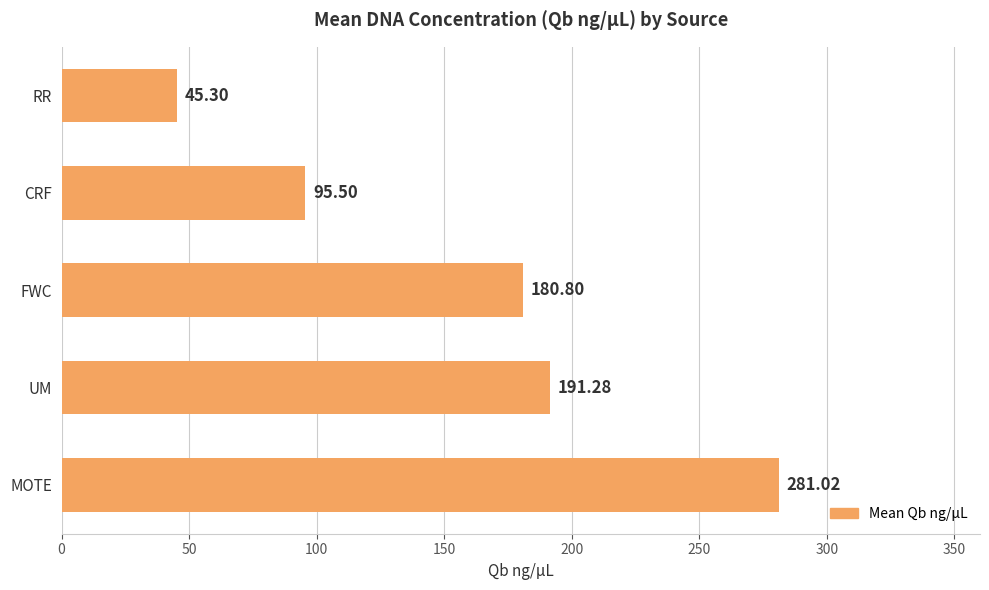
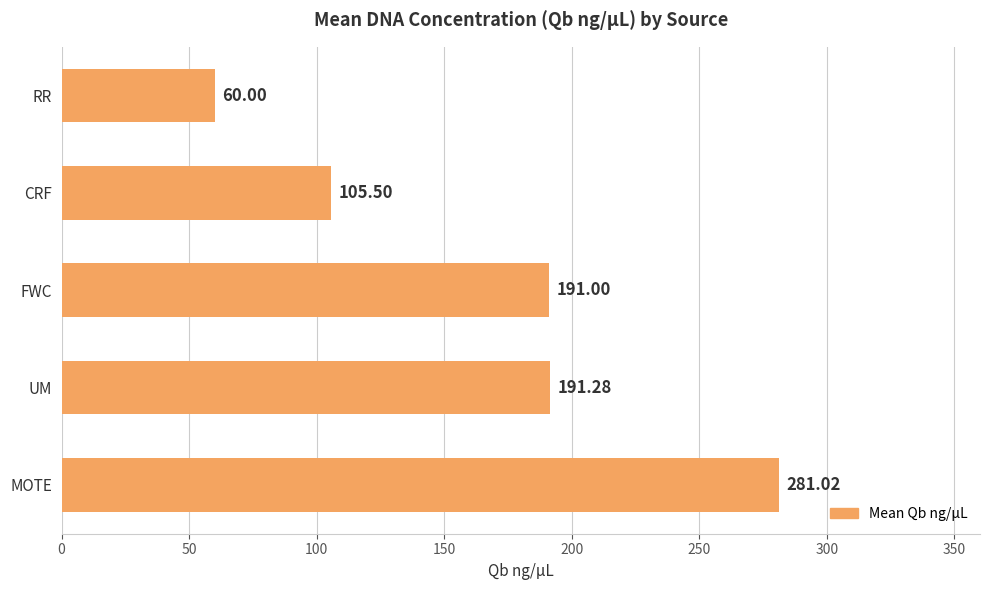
  {
-   "RR": 45.30,
-   "CRF": 95.50,
-   "FWC": 180.80,
+   "RR": 60.00,
+   "CRF": 105.50,
+   "FWC": 191.00,
    "UM": 191.28,
    "MOTE": 281.02
  }
